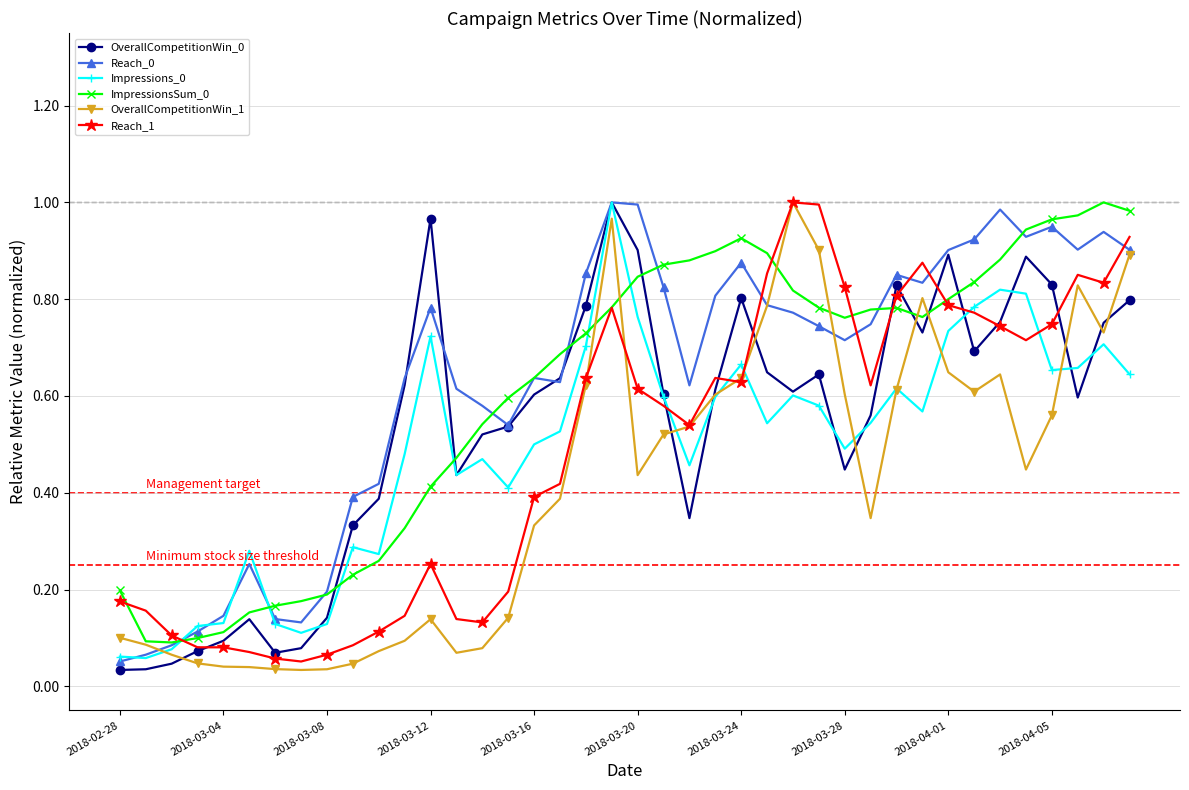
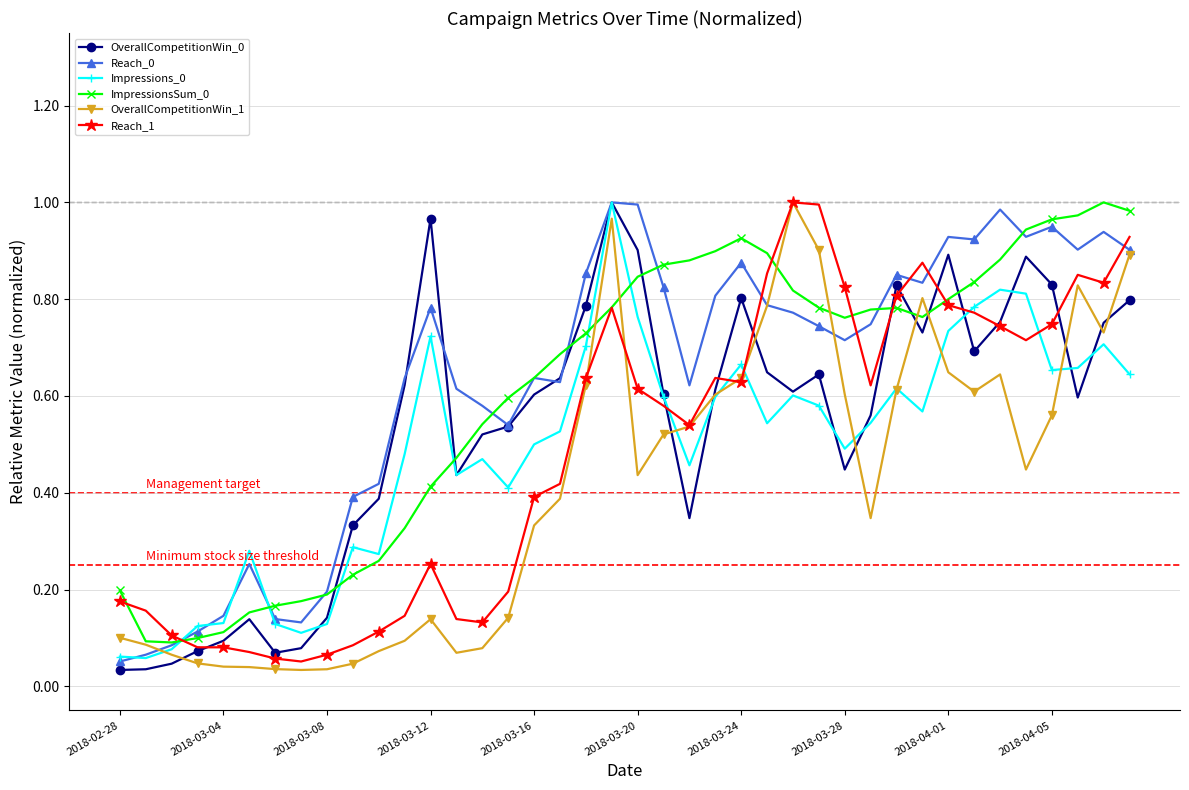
  {
    "OverallCompetitionWin_0": {
      "2018-02-28": 0.03,
      "2018-03-04": 0.09,
      "2018-03-08": 0.14,
      "2018-03-12": 0.97,
      "2018-03-16": 0.60,
      "2018-03-20": 0.90,
      "2018-03-24": 0.80,
      "2018-03-28": 0.45,
      "2018-04-01": 0.89,
      "2018-04-05": 0.83
    },
    "Reach_0": {
      "2018-02-28": 0.05,
      "2018-03-04": 0.15,
      "2018-03-08": 0.20,
      "2018-03-12": 0.78,
      "2018-03-20": 1.00,
      "2018-03-24": 0.88,
      "2018-03-28": 0.72,
-     "2018-04-01": 0.90,
+     "2018-04-01": 0.93,
      "2018-04-05": 0.95
    },
    "Impressions_0": {
      "2018-02-28": 0.06,
      "2018-03-04": 0.13,
      "2018-03-08": 0.13,
      "2018-03-12": 0.72,
      "2018-03-16": 0.50,
      "2018-03-20": 0.76,
      "2018-03-24": 0.67,
      "2018-03-28": 0.49,
      "2018-04-01": 0.73,
      "2018-04-05": 0.65
    },
    "ImpressionsSum_0": {
      "2018-02-28": 0.20,
      "2018-03-04": 0.11,
      "2018-03-08": 0.19,
      "2018-03-12": 0.41,
      "2018-03-20": 0.85,
      "2018-03-24": 0.93,
      "2018-03-28": 0.76,
      "2018-04-01": 0.80,
      "2018-04-05": 0.96
    },
    "OverallCompetitionWin_1": {
      "2018-02-28": 0.10,
      "2018-03-04": 0.04,
      "2018-03-08": 0.04,
      "2018-03-12": 0.14,
      "2018-03-16": 0.33,
      "2018-03-20": 0.44,
      "2018-03-24": 0.64,
      "2018-03-28": 0.60,
      "2018-04-01": 0.65,
      "2018-04-05": 0.56
    },
    "Reach_1": {
      "2018-02-28": 0.18,
      "2018-03-04": 0.08,
      "2018-03-08": 0.07,
      "2018-03-12": 0.25,
      "2018-03-16": 0.39,
      "2018-03-20": 0.61,
      "2018-03-24": 0.63,
      "2018-03-28": 0.82,
      "2018-04-01": 0.79,
      "2018-04-05": 0.75
    }
  }
